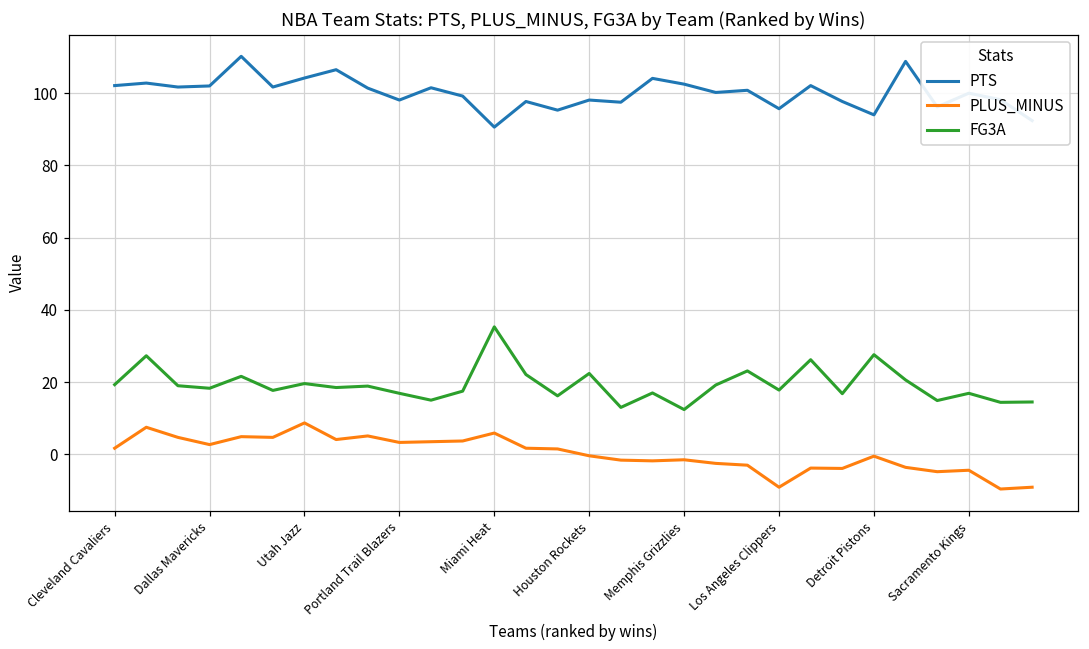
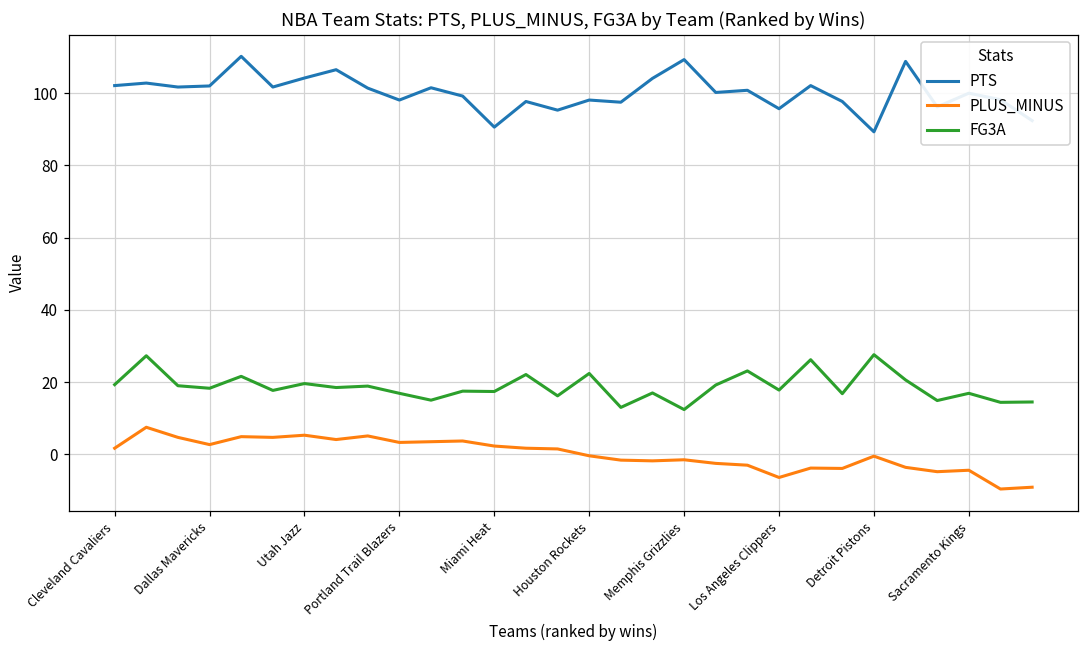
  {
    "PTS": {
      "Cleveland Cavaliers": 102,
      "Dallas Mavericks": 102,
      "Utah Jazz": 104,
      "Portland Trail Blazers": 98,
      "Miami Heat": 91,
      "Houston Rockets": 98,
-     "Memphis Grizzlies": 103,
+     "Memphis Grizzlies": 109,
      "Los Angeles Clippers": 96,
-     "Detroit Pistons": 94
+     "Detroit Pistons": 89
    },
    "PLUS_MINUS": {
      "Cleveland Cavaliers": 2,
      "Dallas Mavericks": 3,
-     "Utah Jazz": 9,
+     "Utah Jazz": 5,
      "Portland Trail Blazers": 3,
-     "Miami Heat": 6,
+     "Miami Heat": 2,
      "Houston Rockets": 0,
      "Memphis Grizzlies": -2,
-     "Los Angeles Clippers": -9,
+     "Los Angeles Clippers": -6,
      "Detroit Pistons": -1,
      "Sacramento Kings": -4
    },
    "FG3A": {
      "Cleveland Cavaliers": 19,
      "Dallas Mavericks": 18,
      "Utah Jazz": 20,
      "Portland Trail Blazers": 17,
-     "Miami Heat": 35,
+     "Miami Heat": 17,
      "Houston Rockets": 22,
      "Memphis Grizzlies": 12,
      "Los Angeles Clippers": 18,
      "Detroit Pistons": 28,
      "Sacramento Kings": 17
    }
  }
